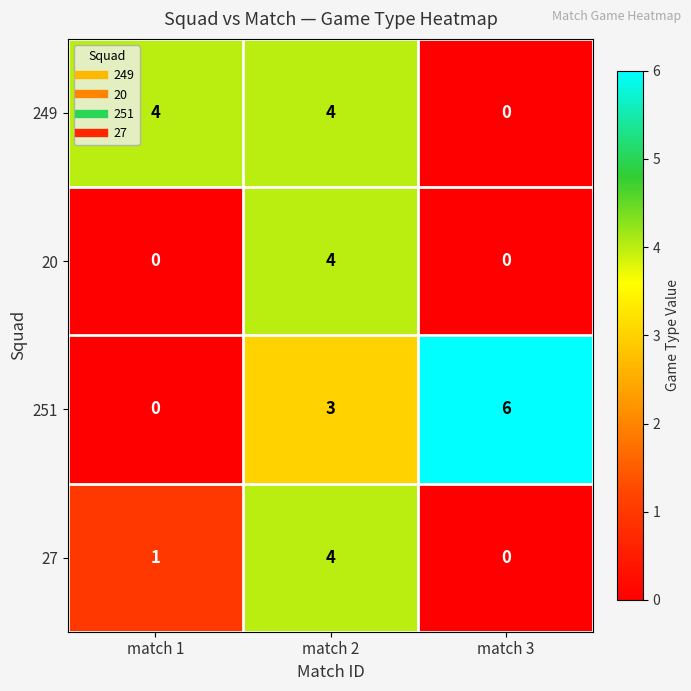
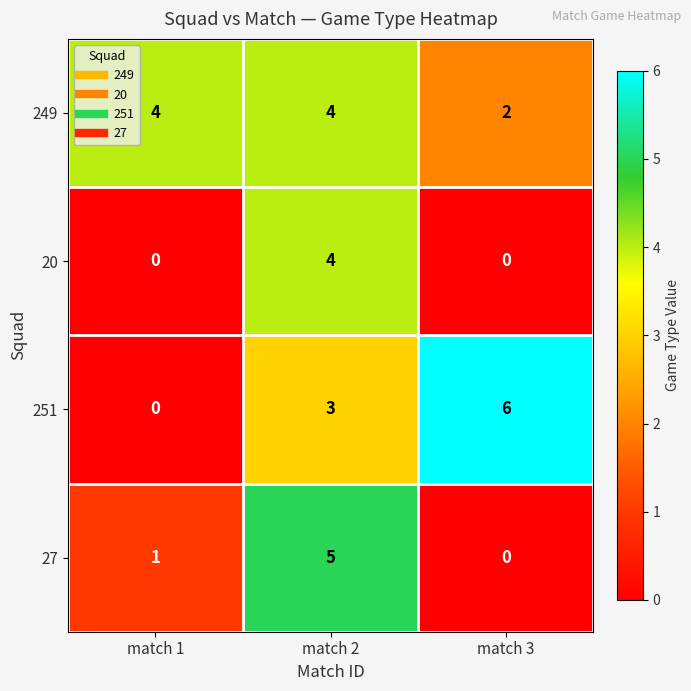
  {
    "249": {
      "match 1": 4,
      "match 2": 4,
-     "match 3": 0
+     "match 3": 2
    },
    "20": {
      "match 1": 0,
      "match 2": 4,
      "match 3": 0
    },
    "251": {
      "match 1": 0,
      "match 2": 3,
      "match 3": 6
    },
    "27": {
      "match 1": 1,
-     "match 2": 4,
+     "match 2": 5,
      "match 3": 0
    }
  }
